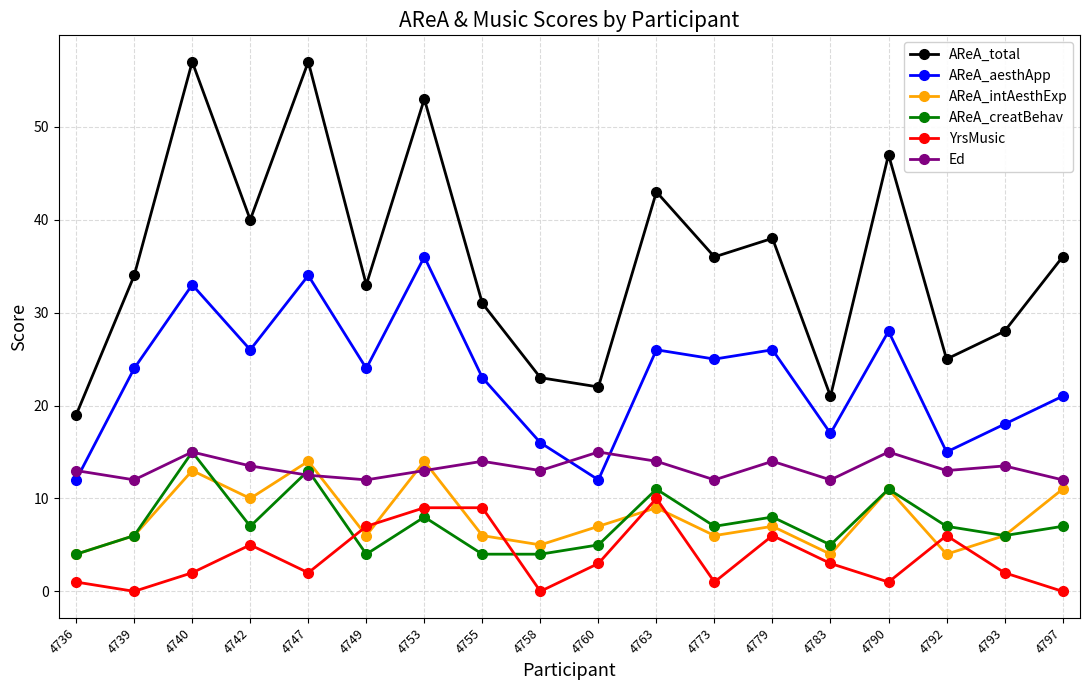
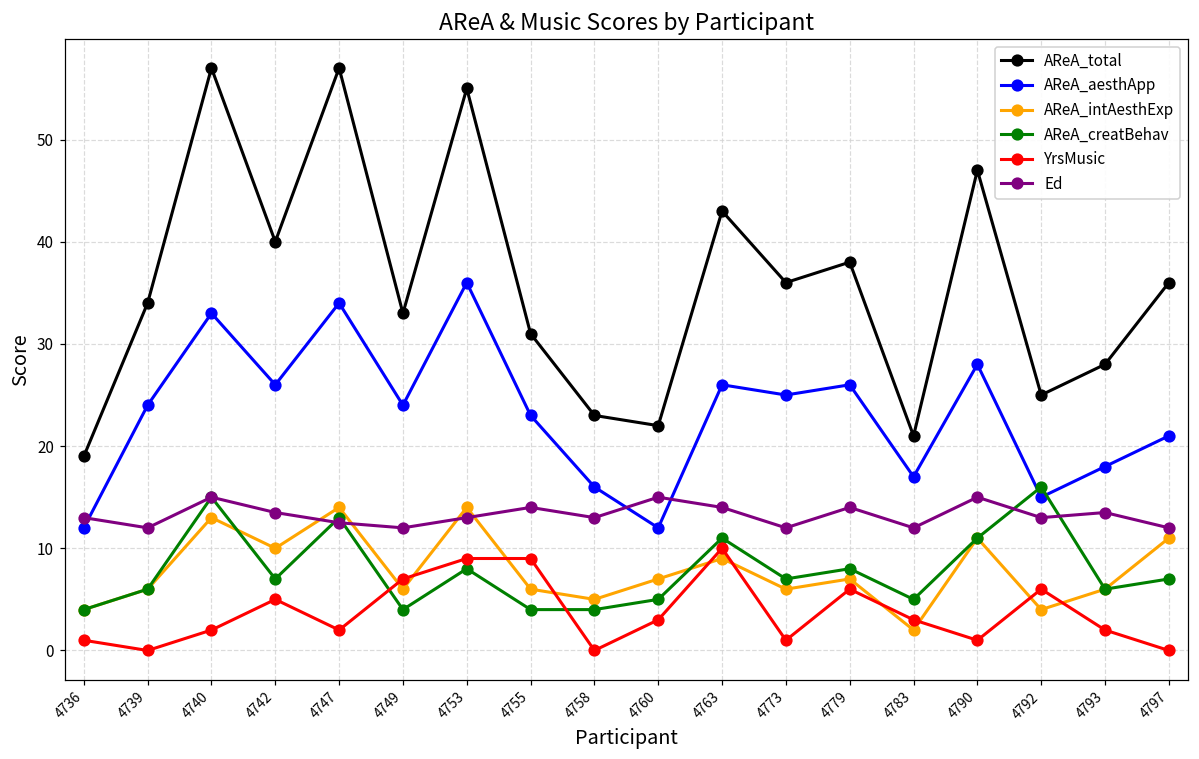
  {
    "AReA_total": {
      "4736": 19,
      "4739": 34,
      "4740": 57,
      "4742": 40,
      "4747": 57,
      "4749": 33,
-     "4753": 53,
+     "4753": 55,
      "4755": 31,
      "4758": 23,
      "4760": 22,
      "4763": 43,
      "4773": 36,
      "4779": 38,
      "4783": 21,
      "4790": 47,
      "4792": 25,
      "4793": 28,
      "4797": 36
    },
    "AReA_aesthApp": {
      "4736": 12,
      "4739": 24,
      "4740": 33,
      "4742": 26,
      "4747": 34,
      "4749": 24,
      "4753": 36,
      "4755": 23,
      "4758": 16,
      "4760": 12,
      "4763": 26,
      "4773": 25,
      "4779": 26,
      "4783": 17,
      "4790": 28,
      "4792": 15,
      "4793": 18,
      "4797": 21
    },
    "AReA_intAesthExp": {
      "4740": 13,
      "4742": 10,
      "4747": 14,
      "4749": 6,
      "4753": 14,
      "4755": 6,
      "4758": 5,
      "4760": 7,
      "4763": 9,
      "4773": 6,
      "4779": 7,
-     "4783": 4,
+     "4783": 2,
      "4792": 4,
      "4797": 11
    },
    "AReA_creatBehav": {
      "4742": 7,
      "4747": 13,
      "4749": 4,
      "4753": 8,
      "4755": 4,
      "4758": 4,
      "4760": 5,
      "4763": 11,
      "4773": 7,
      "4779": 8,
      "4783": 5,
-     "4792": 7,
+     "4792": 16,
      "4797": 7
    },
    "YrsMusic": {
      "4736": 1,
      "4739": 0,
      "4740": 2,
      "4742": 5,
      "4747": 2,
      "4749": 7,
      "4753": 9,
      "4755": 9,
      "4758": 0,
      "4760": 3,
      "4763": 10,
      "4773": 1,
      "4779": 6,
      "4783": 3,
      "4790": 1,
      "4792": 6,
      "4793": 2,
      "4797": 0
    },
    "Ed": {
      "4736": 13,
      "4739": 12,
      "4742": 14,
      "4747": 13,
      "4749": 12,
      "4753": 13,
      "4755": 14,
      "4758": 13,
      "4760": 15,
      "4763": 14,
      "4773": 12,
      "4779": 14,
      "4783": 12,
      "4790": 15,
      "4792": 13,
      "4793": 14,
      "4797": 12
    }
  }
